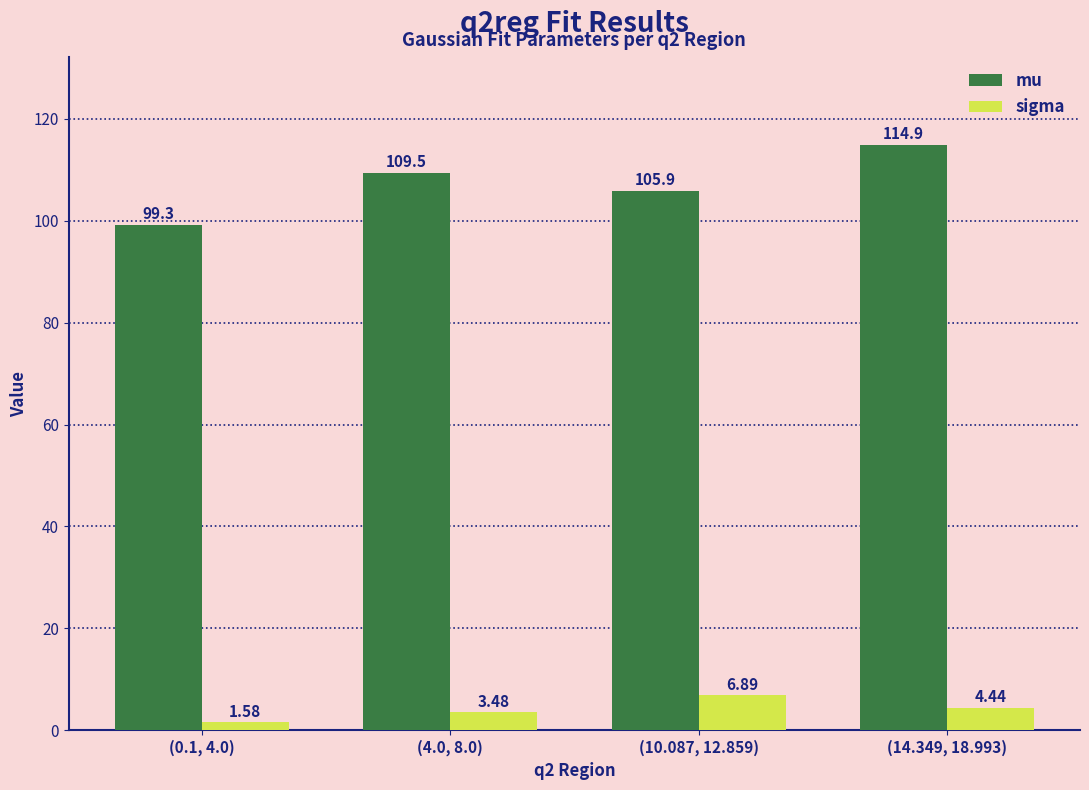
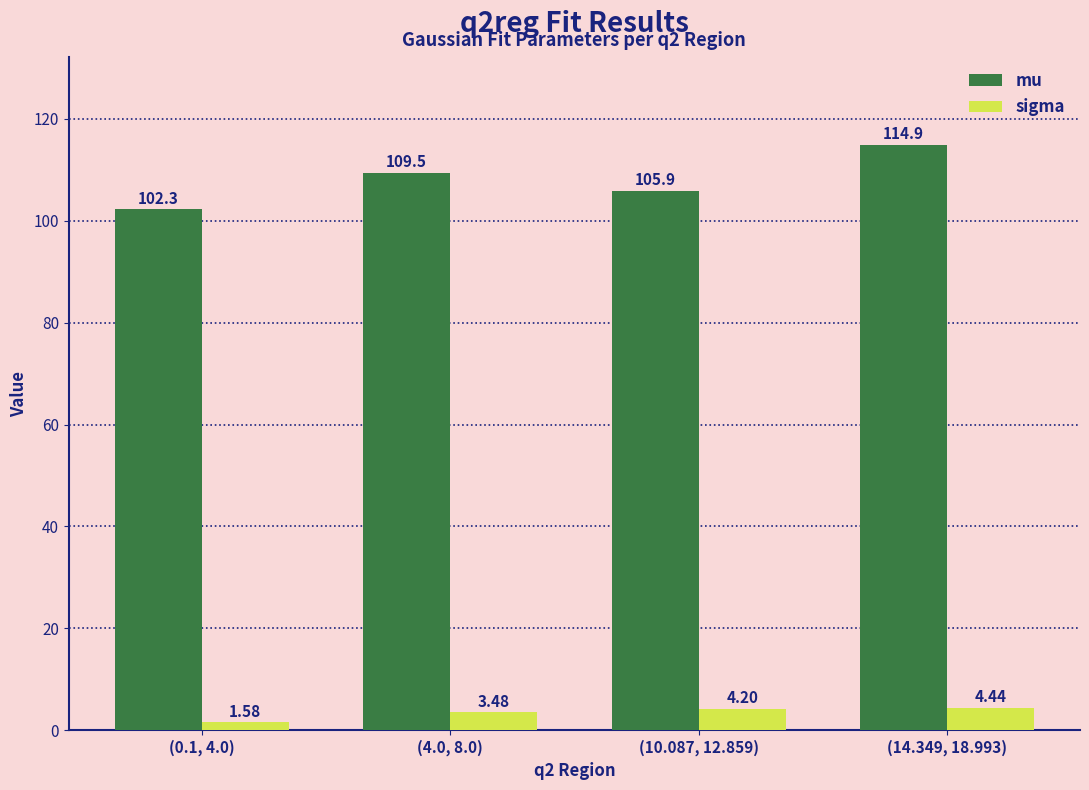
  {
    "mu": {
-     "(0.1, 4.0)": 99.3,
+     "(0.1, 4.0)": 102.3,
      "(4.0, 8.0)": 109.5,
      "(10.087, 12.859)": 105.9,
      "(14.349, 18.993)": 114.9
    },
    "sigma": {
      "(0.1, 4.0)": 1.58,
      "(4.0, 8.0)": 3.48,
-     "(10.087, 12.859)": 6.89,
+     "(10.087, 12.859)": 4.20,
      "(14.349, 18.993)": 4.44
    }
  }
